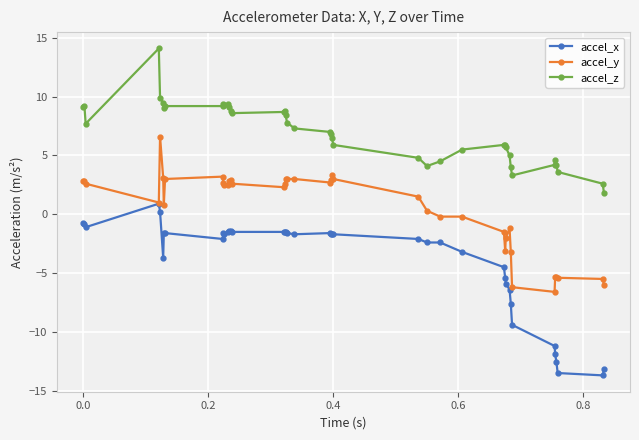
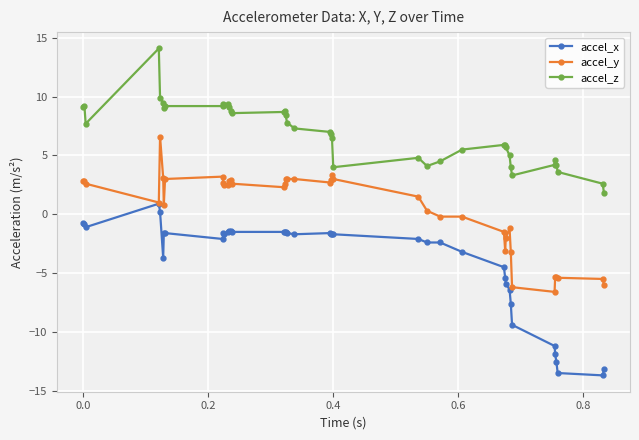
  {
    "accel_x": {
      "0.0": -0.7,
      "0.4": -1.7
    },
    "accel_y": {
      "0.0": 2.8,
      "0.4": 3.0
    },
    "accel_z": {
      "0.0": 9.1,
-     "0.4": 5.9
+     "0.4": 4.0
    }
  }
